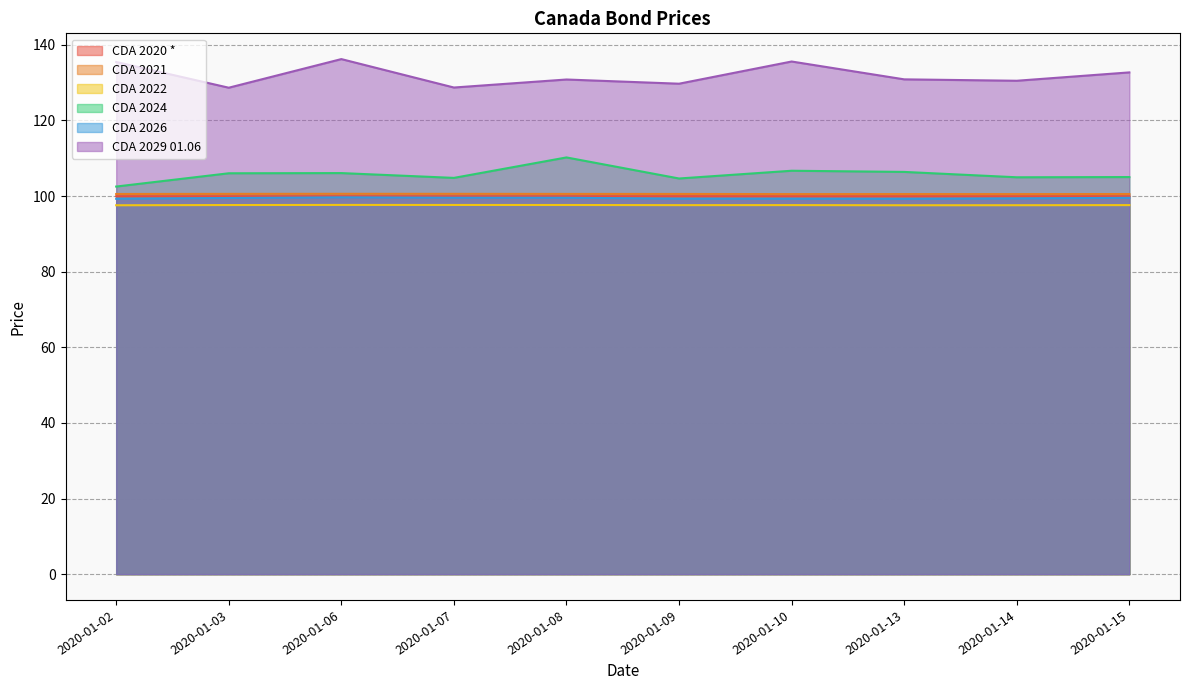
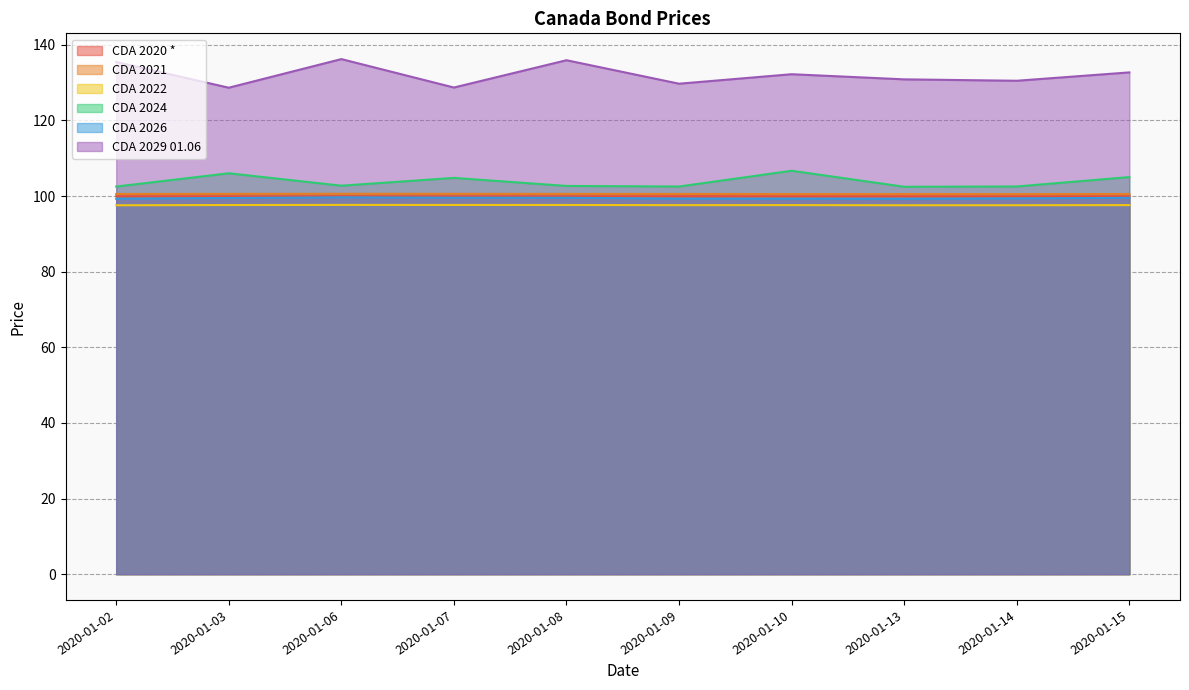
  {
    "CDA 2024": {
      "2020-01-02": 103,
      "2020-01-03": 106,
-     "2020-01-06": 106,
+     "2020-01-06": 103,
      "2020-01-07": 105,
-     "2020-01-08": 110,
-     "2020-01-09": 105,
+     "2020-01-08": 103,
+     "2020-01-09": 103,
      "2020-01-10": 107,
-     "2020-01-13": 106,
-     "2020-01-14": 105,
+     "2020-01-13": 102,
+     "2020-01-14": 103,
      "2020-01-15": 105
    },
    "CDA 2026": {
      "2020-01-09": 99,
      "2020-01-10": 99,
      "2020-01-13": 99
    },
    "CDA 2029 01.06": {
      "2020-01-03": 129,
      "2020-01-06": 136,
      "2020-01-07": 129,
-     "2020-01-08": 131,
+     "2020-01-08": 136,
      "2020-01-09": 130,
-     "2020-01-10": 136,
+     "2020-01-10": 132,
      "2020-01-13": 131,
      "2020-01-14": 131,
      "2020-01-15": 133
    }
  }
